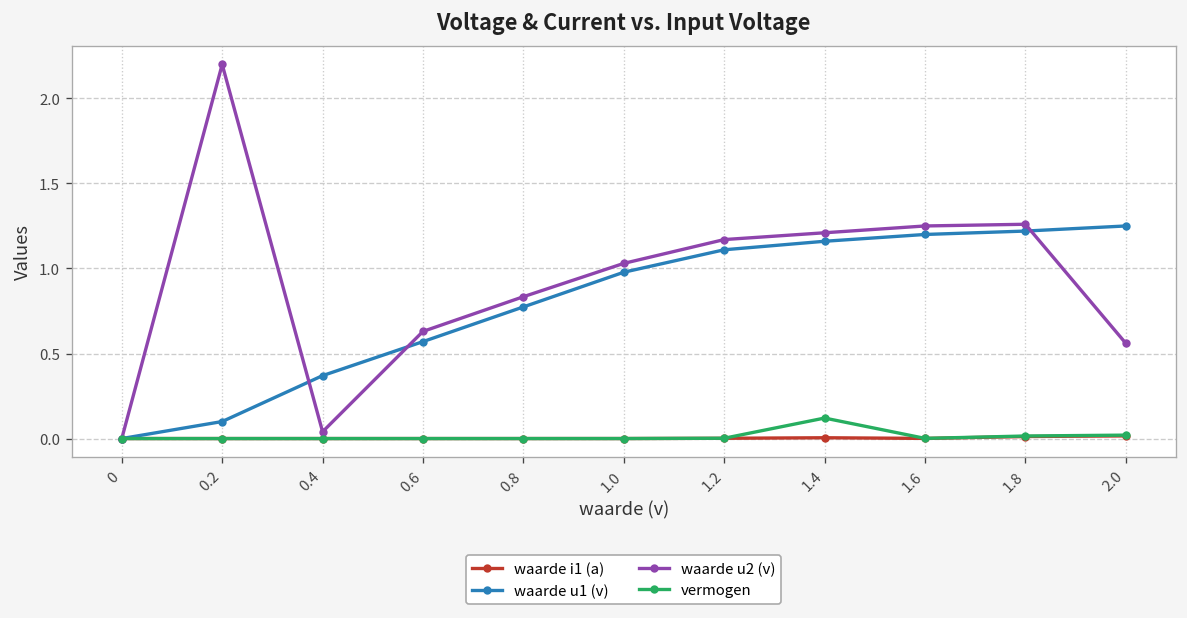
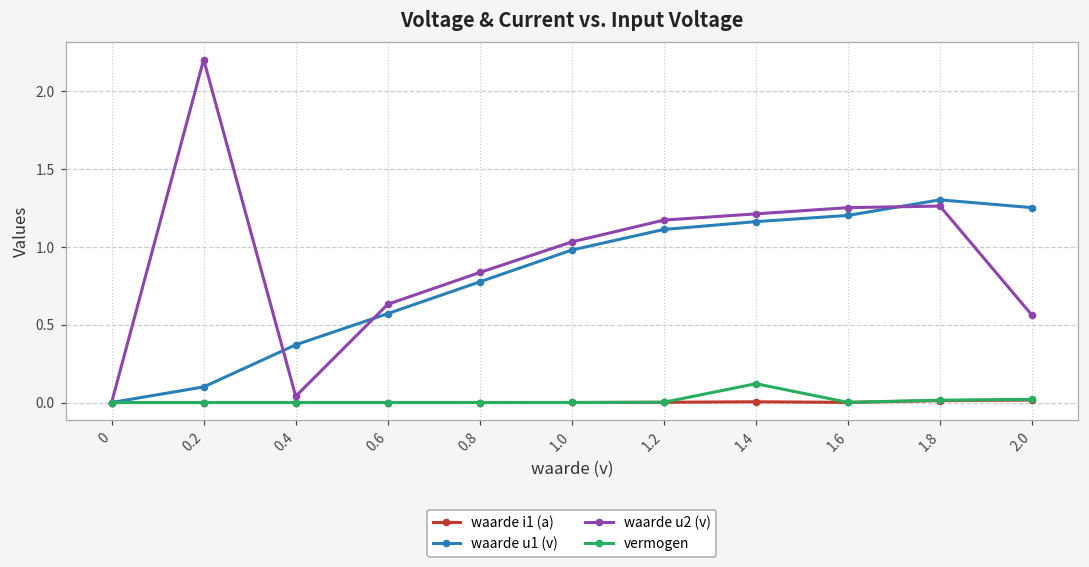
  {
    "waarde i1 (a)": {
      "1.4": 0.00
    },
    "waarde u1 (v)": {
      "0.2": 0.10,
      "0.4": 0.37,
      "0.6": 0.57,
      "0.8": 0.77,
      "1.0": 0.98,
      "1.2": 1.11,
      "1.4": 1.16,
      "1.6": 1.20,
-     "1.8": 1.22,
+     "1.8": 1.30,
      "2.0": 1.25
    },
    "waarde u2 (v)": {
      "0.2": 2.20,
      "0.4": 0.04,
      "0.6": 0.63,
      "0.8": 0.83,
      "1.0": 1.03,
      "1.2": 1.17,
      "1.4": 1.21,
      "1.6": 1.25,
      "1.8": 1.26,
      "2.0": 0.56
    },
    "vermogen": {
      "1.4": 0.12
    }
  }
